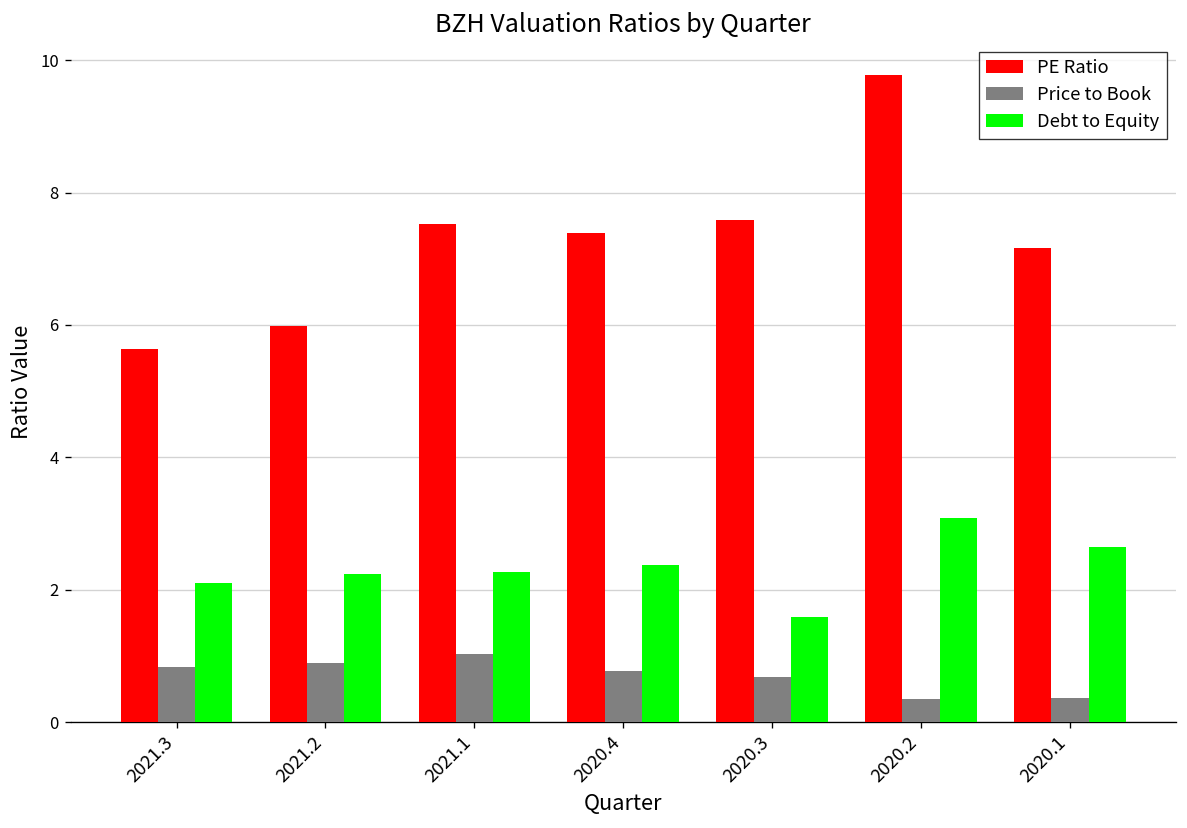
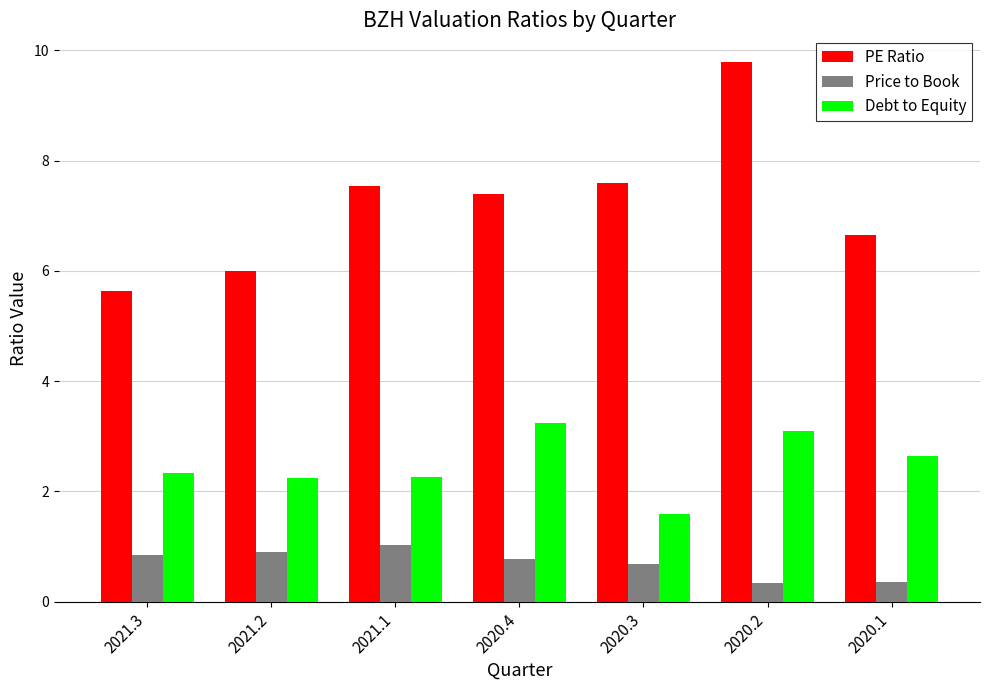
  {
    "PE Ratio": {
      "2021.3": 5.6,
      "2021.2": 6.0,
      "2021.1": 7.5,
      "2020.4": 7.4,
      "2020.3": 7.6,
      "2020.2": 9.8,
-     "2020.1": 7.2
+     "2020.1": 6.7
    },
    "Price to Book": {
      "2021.3": 0.8,
      "2021.2": 0.9,
      "2021.1": 1.0,
      "2020.4": 0.8,
      "2020.3": 0.7,
      "2020.2": 0.4,
      "2020.1": 0.4
    },
    "Debt to Equity": {
-     "2021.3": 2.1,
+     "2021.3": 2.3,
      "2021.2": 2.2,
      "2021.1": 2.3,
-     "2020.4": 2.4,
+     "2020.4": 3.3,
      "2020.3": 1.6,
      "2020.2": 3.1,
      "2020.1": 2.7
    }
  }
